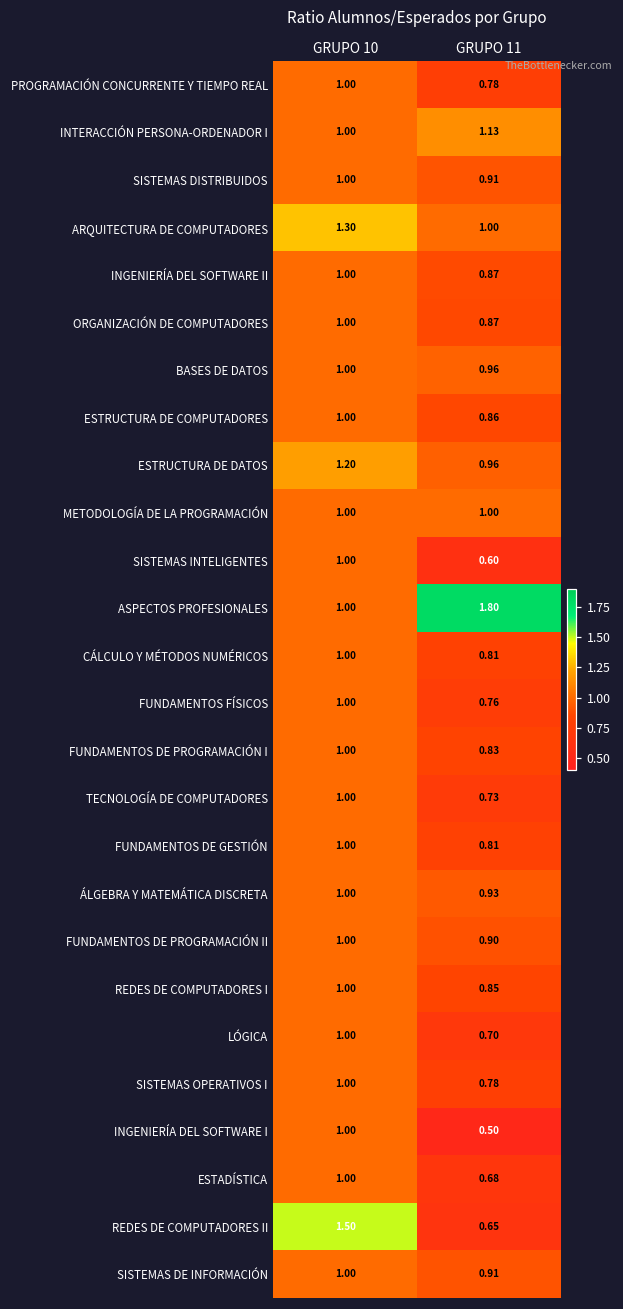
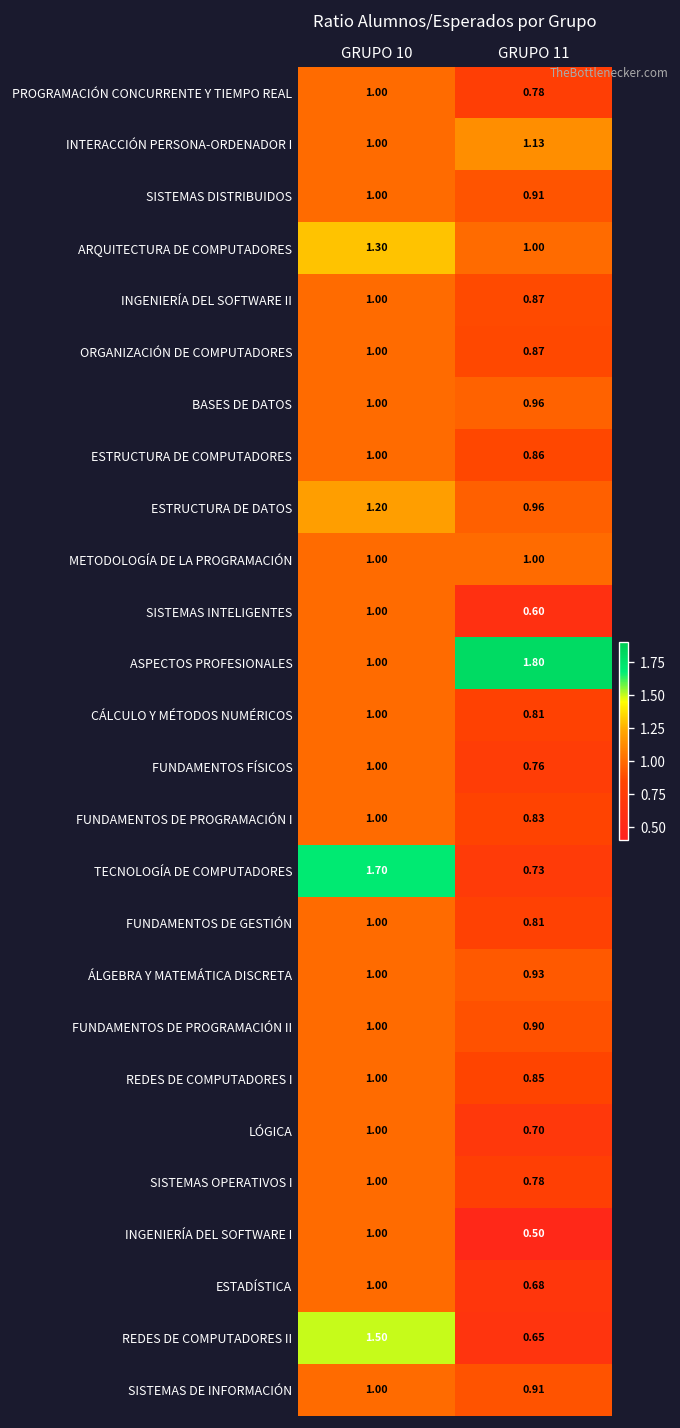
  {
    "PROGRAMACIÓN CONCURRENTE Y TIEMPO REAL": {
      "GRUPO 10": 1.00
    },
    "INTERACCIÓN PERSONA-ORDENADOR I": {
      "GRUPO 10": 1.00,
      "GRUPO 11": 1.13
    },
    "SISTEMAS DISTRIBUIDOS": {
      "GRUPO 10": 1.00,
      "GRUPO 11": 0.91
    },
    "ARQUITECTURA DE COMPUTADORES": {
      "GRUPO 10": 1.30,
      "GRUPO 11": 1.00
    },
    "INGENIERÍA DEL SOFTWARE II": {
      "GRUPO 10": 1.00,
      "GRUPO 11": 0.87
    },
    "ORGANIZACIÓN DE COMPUTADORES": {
      "GRUPO 10": 1.00,
      "GRUPO 11": 0.87
    },
    "BASES DE DATOS": {
      "GRUPO 10": 1.00,
      "GRUPO 11": 0.96
    },
    "ESTRUCTURA DE COMPUTADORES": {
      "GRUPO 10": 1.00,
      "GRUPO 11": 0.86
    },
    "ESTRUCTURA DE DATOS": {
      "GRUPO 10": 1.20,
      "GRUPO 11": 0.96
    },
    "METODOLOGÍA DE LA PROGRAMACIÓN": {
      "GRUPO 10": 1.00,
      "GRUPO 11": 1.00
    },
    "SISTEMAS INTELIGENTES": {
      "GRUPO 10": 1.00,
      "GRUPO 11": 0.60
    },
    "ASPECTOS PROFESIONALES": {
      "GRUPO 10": 1.00,
      "GRUPO 11": 1.80
    },
    "CÁLCULO Y MÉTODOS NUMÉRICOS": {
      "GRUPO 10": 1.00,
      "GRUPO 11": 0.81
    },
    "FUNDAMENTOS FÍSICOS": {
      "GRUPO 10": 1.00,
      "GRUPO 11": 0.76
    },
    "FUNDAMENTOS DE PROGRAMACIÓN I": {
      "GRUPO 10": 1.00,
      "GRUPO 11": 0.83
    },
    "TECNOLOGÍA DE COMPUTADORES": {
-     "GRUPO 10": 1.00,
+     "GRUPO 10": 1.70,
      "GRUPO 11": 0.73
    },
    "FUNDAMENTOS DE GESTIÓN": {
      "GRUPO 10": 1.00,
      "GRUPO 11": 0.81
    },
    "ÁLGEBRA Y MATEMÁTICA DISCRETA": {
      "GRUPO 10": 1.00,
      "GRUPO 11": 0.93
    },
    "FUNDAMENTOS DE PROGRAMACIÓN II": {
      "GRUPO 10": 1.00,
      "GRUPO 11": 0.90
    },
    "REDES DE COMPUTADORES I": {
      "GRUPO 10": 1.00,
      "GRUPO 11": 0.85
    },
    "LÓGICA": {
      "GRUPO 10": 1.00,
      "GRUPO 11": 0.70
    },
    "SISTEMAS OPERATIVOS I": {
      "GRUPO 10": 1.00,
      "GRUPO 11": 0.78
    },
    "INGENIERÍA DEL SOFTWARE I": {
      "GRUPO 10": 1.00,
      "GRUPO 11": 0.50
    },
    "ESTADÍSTICA": {
      "GRUPO 10": 1.00,
      "GRUPO 11": 0.68
    },
    "REDES DE COMPUTADORES II": {
      "GRUPO 10": 1.50,
      "GRUPO 11": 0.65
    },
    "SISTEMAS DE INFORMACIÓN": {
      "GRUPO 10": 1.00,
      "GRUPO 11": 0.91
    }
  }
